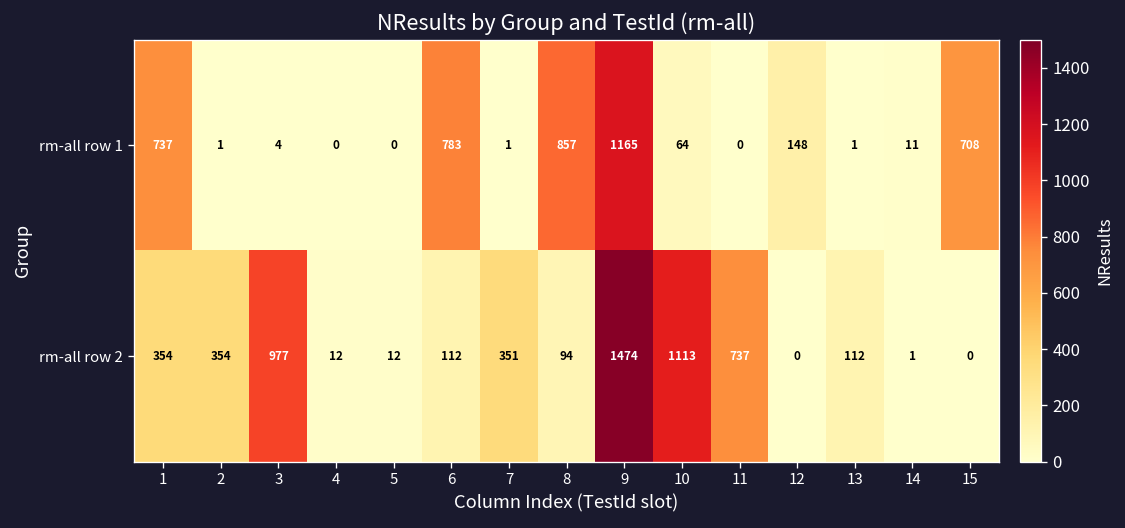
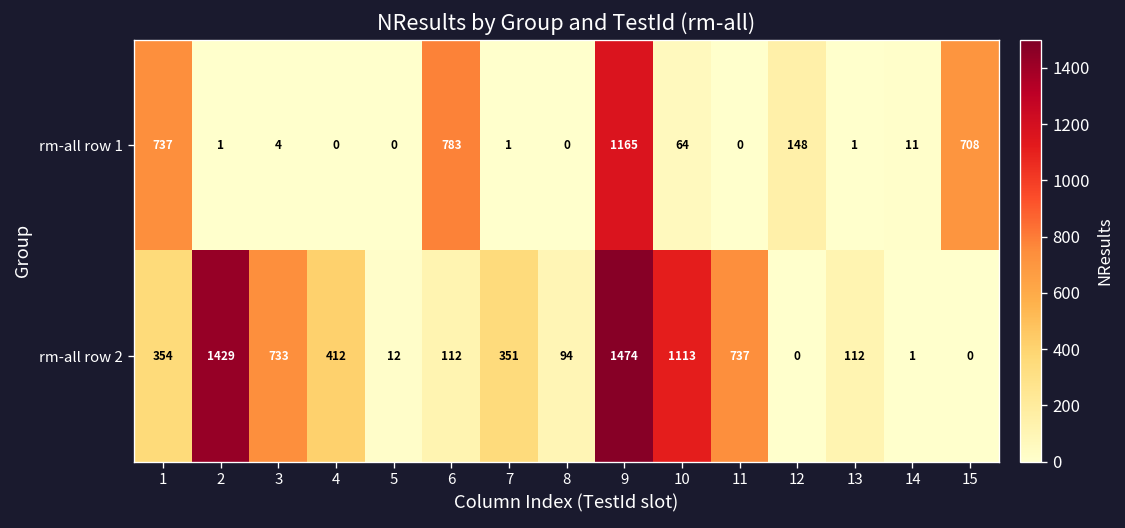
  {
    "rm-all row 1": {
      "1": 737,
      "2": 1,
      "3": 4,
      "4": 0,
      "5": 0,
      "6": 783,
      "7": 1,
-     "8": 857,
+     "8": 0,
      "9": 1165,
      "10": 64,
      "11": 0,
      "12": 148,
      "13": 1,
      "14": 11,
      "15": 708
    },
    "rm-all row 2": {
      "1": 354,
-     "2": 354,
-     "3": 977,
-     "4": 12,
+     "2": 1429,
+     "3": 733,
+     "4": 412,
      "5": 12,
      "6": 112,
      "7": 351,
      "8": 94,
      "9": 1474,
      "10": 1113,
      "11": 737,
      "12": 0,
      "13": 112,
      "14": 1,
      "15": 0
    }
  }
